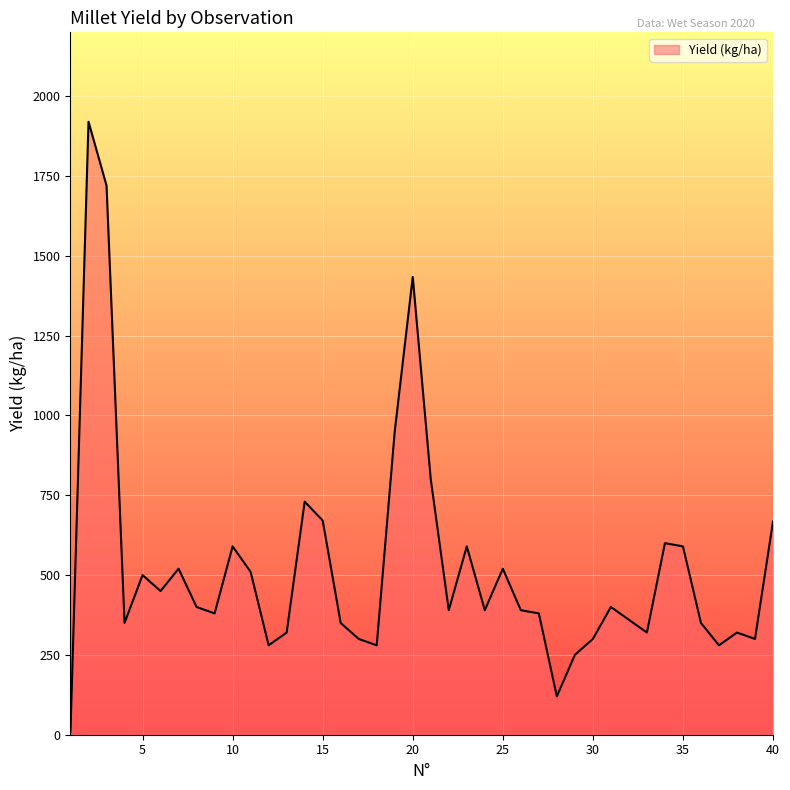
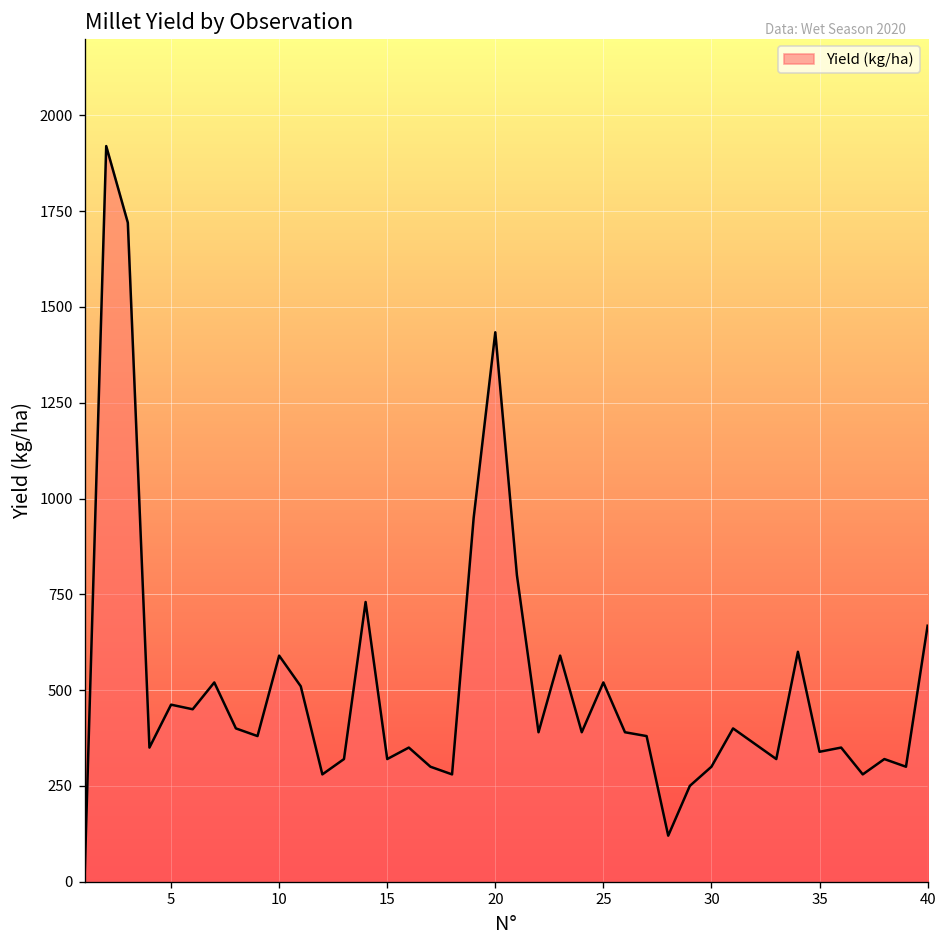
  {
-   "5": 500,
+   "5": 460,
    "10": 590,
-   "15": 670,
+   "15": 320,
    "20": 1430,
    "25": 520,
    "30": 300,
-   "35": 590,
+   "35": 340,
    "40": 670
  }
